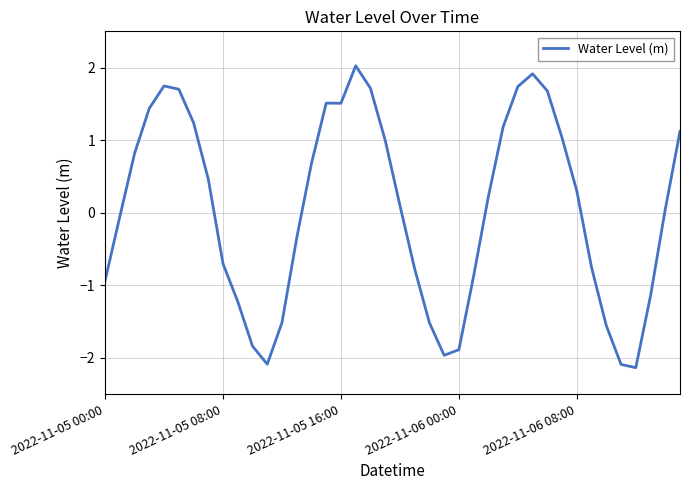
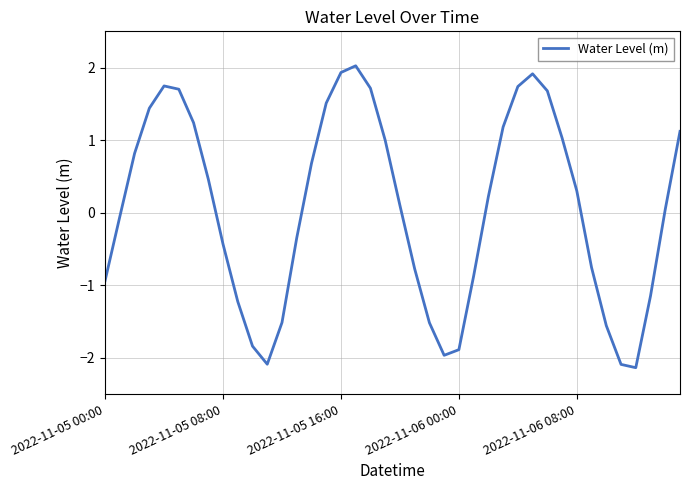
  {
    "2022-11-05 00:00": -0.9,
-   "2022-11-05 08:00": -0.7,
-   "2022-11-05 16:00": 1.5,
+   "2022-11-05 08:00": -0.4,
+   "2022-11-05 16:00": 1.9,
    "2022-11-06 00:00": -1.9,
    "2022-11-06 08:00": 0.3
  }
